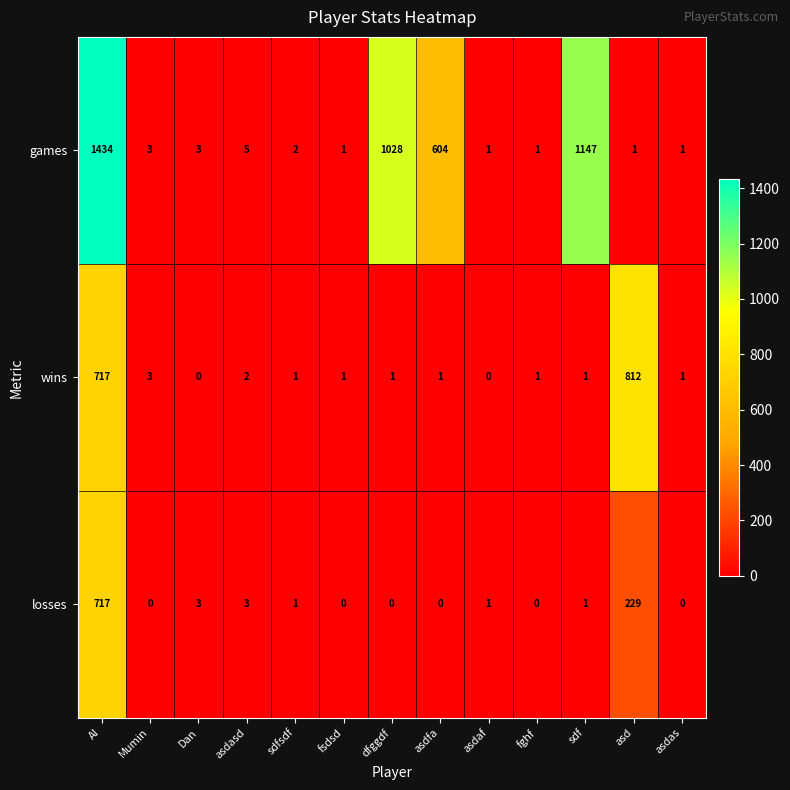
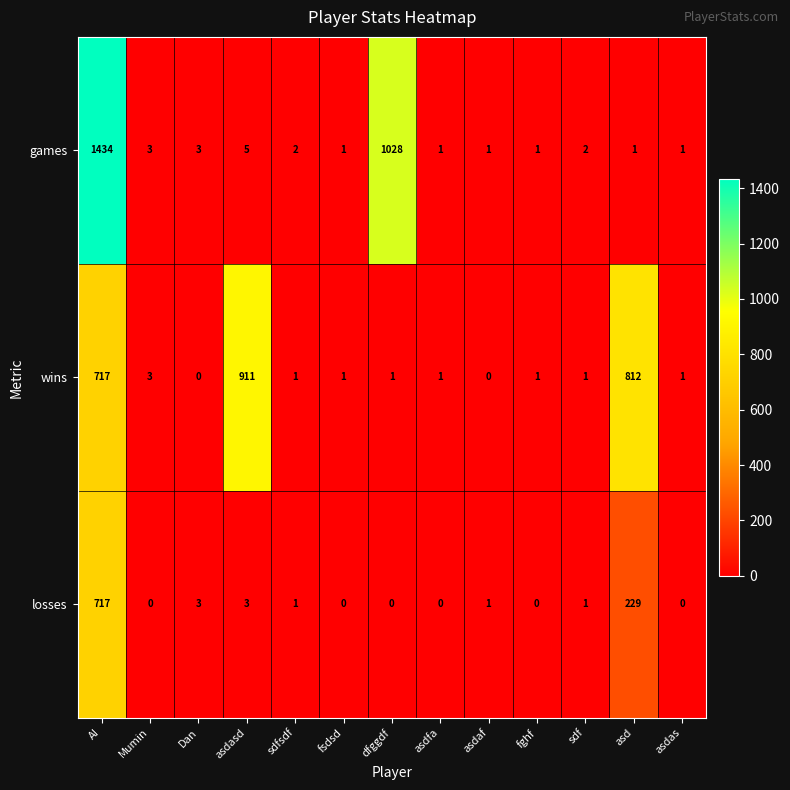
  {
    "games": {
      "AI": 1434,
      "Mumin": 3,
      "Dan": 3,
      "asdasd": 5,
      "sdfsdf": 2,
      "fsdsd": 1,
      "dfggdf": 1028,
-     "asdfa": 604,
+     "asdfa": 1,
      "asdaf": 1,
      "fghf": 1,
-     "sdf": 1147,
+     "sdf": 2,
      "asd": 1,
      "asdas": 1
    },
    "wins": {
      "AI": 717,
      "Mumin": 3,
      "Dan": 0,
-     "asdasd": 2,
+     "asdasd": 911,
      "sdfsdf": 1,
      "fsdsd": 1,
      "dfggdf": 1,
      "asdfa": 1,
      "asdaf": 0,
      "fghf": 1,
      "sdf": 1,
      "asd": 812,
      "asdas": 1
    },
    "losses": {
      "AI": 717,
      "Mumin": 0,
      "Dan": 3,
      "asdasd": 3,
      "sdfsdf": 1,
      "fsdsd": 0,
      "dfggdf": 0,
      "asdfa": 0,
      "asdaf": 1,
      "fghf": 0,
      "sdf": 1,
      "asd": 229,
      "asdas": 0
    }
  }
